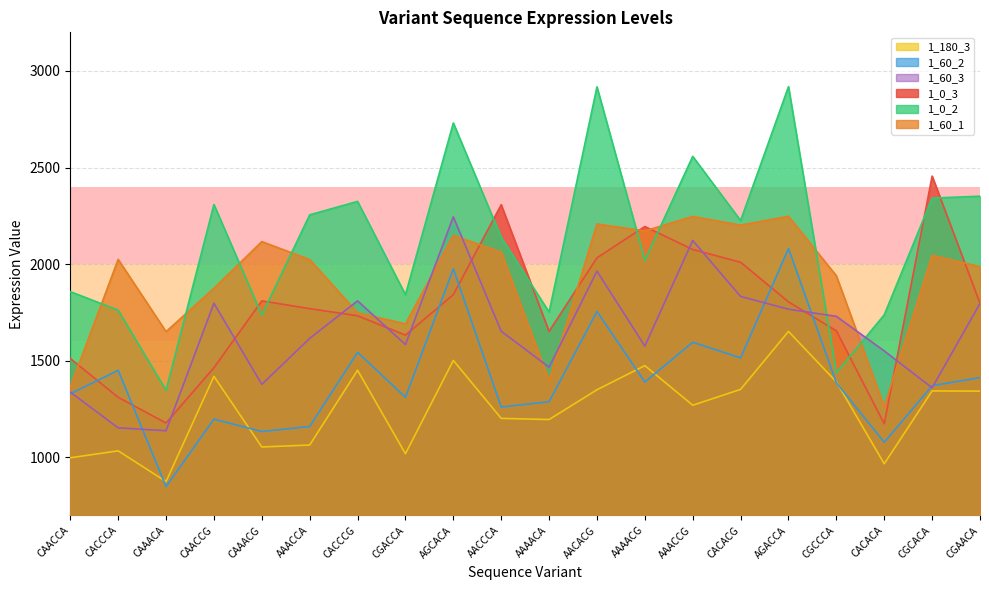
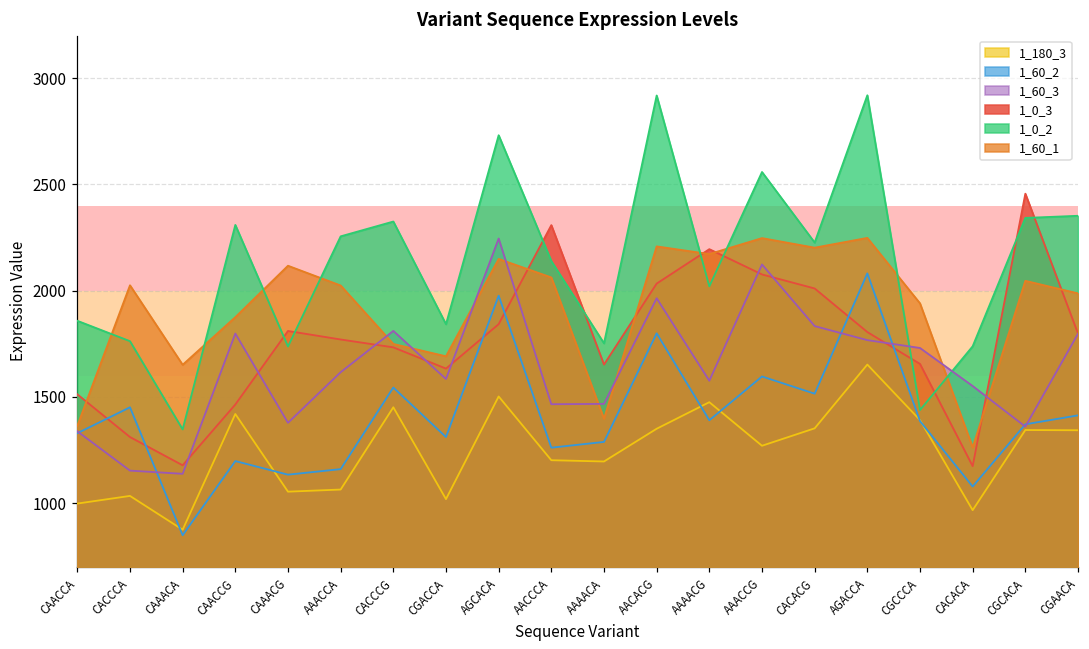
  {
    "1_180_3": {
      "CAACCA": 1000,
      "CACCCA": 1030,
      "CAAACA": 880,
      "CAACCG": 1420,
      "CAAACG": 1050,
      "AAACCA": 1060,
      "CACCCG": 1450,
      "CGACCA": 1020,
      "AGCACA": 1500,
      "AACCCA": 1200,
      "AAAACA": 1200,
      "AACACG": 1350,
      "AAAACG": 1480,
      "AAACCG": 1270,
      "CACACG": 1350,
      "AGACCA": 1650,
      "CACACA": 970,
      "CGCACA": 1340,
      "CGAACA": 1340
    },
    "1_60_2": {
      "CACCCA": 1450,
      "CAAACA": 850,
      "CAACCG": 1200,
      "CAAACG": 1130,
      "AAACCA": 1160,
      "CACCCG": 1540,
      "CGACCA": 1310,
      "AGCACA": 1980,
      "AACCCA": 1260,
      "AAAACA": 1290,
-     "AACACG": 1760,
+     "AACACG": 1800,
      "AAAACG": 1390,
      "AAACCG": 1600,
      "CACACG": 1520,
      "AGACCA": 2080,
      "CACACA": 1080,
      "CGAACA": 1410
    },
    "1_60_3": {
      "CACCCA": 1150,
      "CAAACA": 1140,
      "CAACCG": 1800,
      "CAAACG": 1380,
      "AAACCA": 1620,
      "CACCCG": 1810,
      "CGACCA": 1580,
      "AGCACA": 2250,
-     "AACCCA": 1650,
+     "AACCCA": 1470,
      "AAAACA": 1470,
      "AACACG": 1960,
      "AAAACG": 1580,
      "AAACCG": 2120,
      "CACACG": 1830,
      "AGACCA": 1770,
      "CGCCCA": 1730,
      "CACACA": 1550
    },
    "1_0_2": {
      "CAACCA": 1860,
      "CACCCA": 1760,
      "CAAACA": 1350,
      "CAACCG": 2310,
      "CAAACG": 1740,
      "AAACCA": 2260,
      "CACCCG": 2330,
      "CGACCA": 1840,
      "AGCACA": 2730,
      "AACCCA": 2140,
      "AAAACA": 1750,
      "AACACG": 2920,
      "AAAACG": 2020,
      "AAACCG": 2560,
      "CACACG": 2230,
      "AGACCA": 2920,
      "CGCCCA": 1440,
      "CACACA": 1740,
      "CGCACA": 2340,
      "CGAACA": 2350
    }
  }
